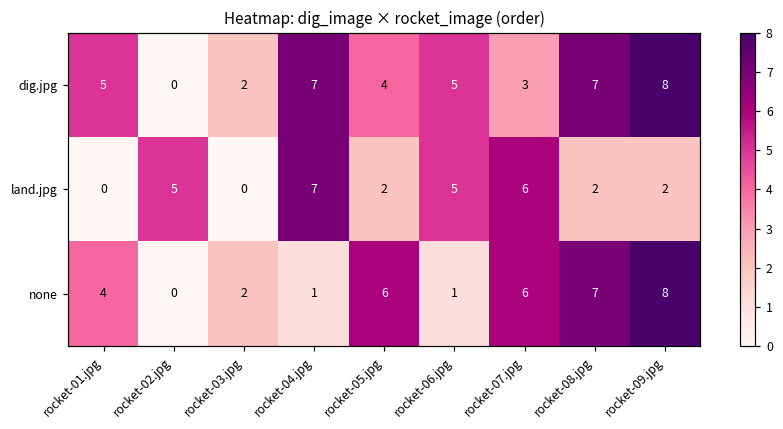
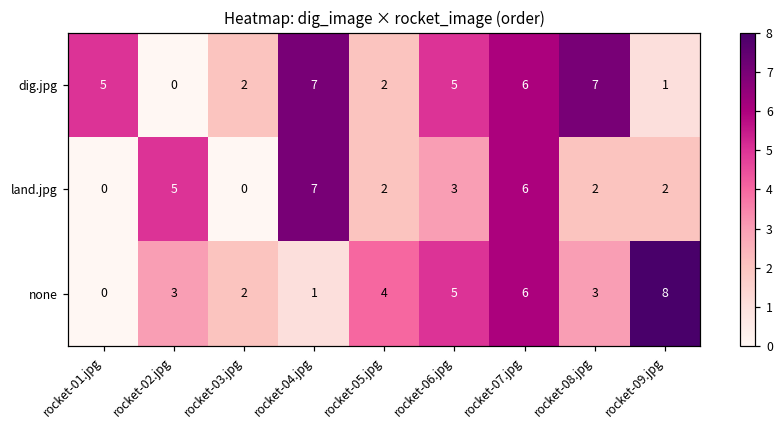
  {
    "dig.jpg": {
      "rocket-01.jpg": 5,
      "rocket-02.jpg": 0,
      "rocket-03.jpg": 2,
      "rocket-04.jpg": 7,
-     "rocket-05.jpg": 4,
+     "rocket-05.jpg": 2,
      "rocket-06.jpg": 5,
-     "rocket-07.jpg": 3,
+     "rocket-07.jpg": 6,
      "rocket-08.jpg": 7,
-     "rocket-09.jpg": 8
+     "rocket-09.jpg": 1
    },
    "land.jpg": {
      "rocket-01.jpg": 0,
      "rocket-02.jpg": 5,
      "rocket-03.jpg": 0,
      "rocket-04.jpg": 7,
      "rocket-05.jpg": 2,
-     "rocket-06.jpg": 5,
+     "rocket-06.jpg": 3,
      "rocket-07.jpg": 6,
      "rocket-08.jpg": 2,
      "rocket-09.jpg": 2
    },
    "none": {
-     "rocket-01.jpg": 4,
-     "rocket-02.jpg": 0,
+     "rocket-01.jpg": 0,
+     "rocket-02.jpg": 3,
      "rocket-03.jpg": 2,
      "rocket-04.jpg": 1,
-     "rocket-05.jpg": 6,
-     "rocket-06.jpg": 1,
+     "rocket-05.jpg": 4,
+     "rocket-06.jpg": 5,
      "rocket-07.jpg": 6,
-     "rocket-08.jpg": 7,
+     "rocket-08.jpg": 3,
      "rocket-09.jpg": 8
    }
  }
